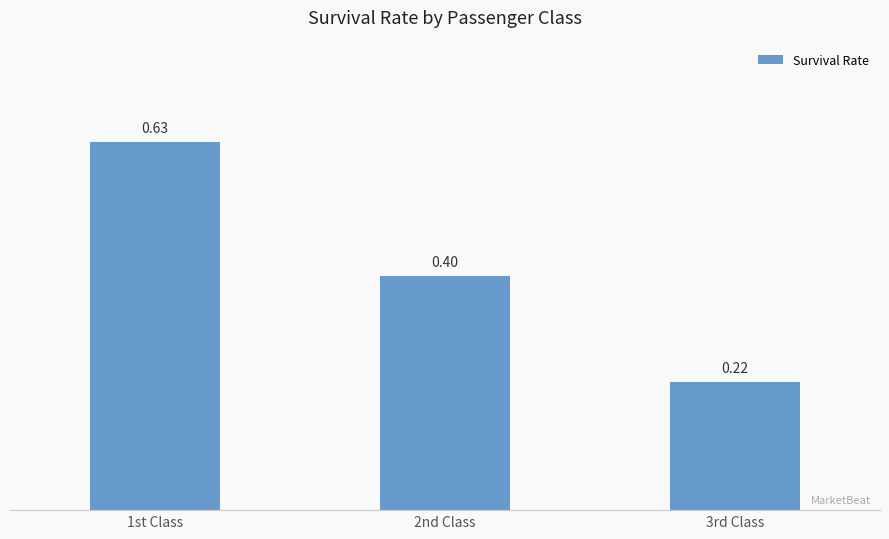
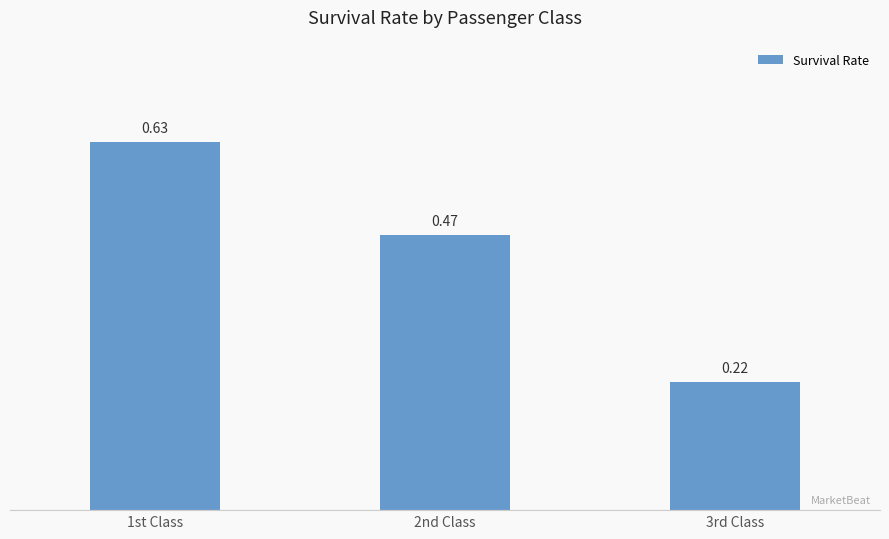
  {
    "1st Class": 0.63,
-   "2nd Class": 0.40,
+   "2nd Class": 0.47,
    "3rd Class": 0.22
  }
